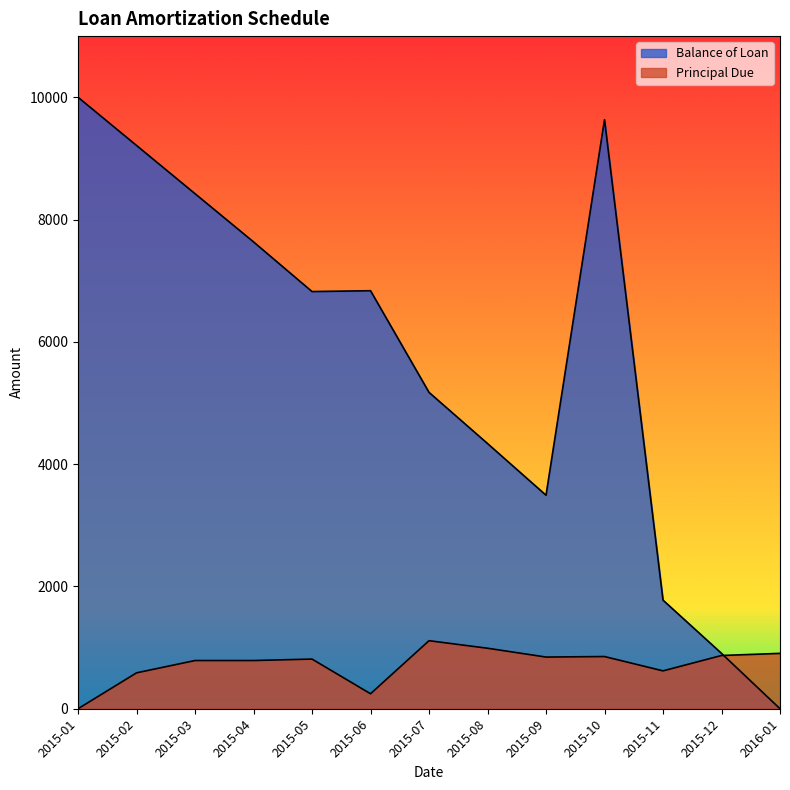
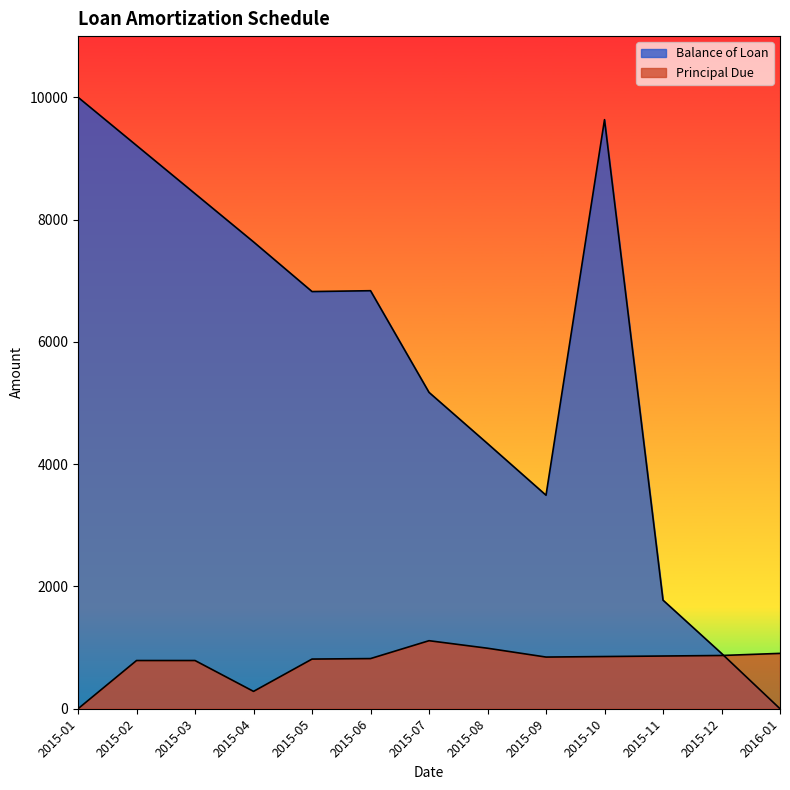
  {
    "Balance of Loan": {
      "2015-01": 10000,
      "2015-02": 9200,
      "2015-03": 8400,
      "2015-04": 7600,
      "2015-05": 6800,
      "2015-06": 6800,
      "2015-07": 5200,
      "2015-08": 4300,
      "2015-09": 3500,
      "2015-10": 9600,
      "2015-11": 1800,
      "2016-01": 0
    },
    "Principal Due": {
      "2015-01": 0,
-     "2015-02": 600,
+     "2015-02": 800,
      "2015-03": 800,
-     "2015-04": 800,
+     "2015-04": 300,
      "2015-05": 800,
-     "2015-06": 200,
+     "2015-06": 800,
      "2015-07": 1100,
      "2015-08": 1000,
      "2015-09": 800,
      "2015-10": 900,
-     "2015-11": 600,
+     "2015-11": 900,
      "2016-01": 900
    }
  }
